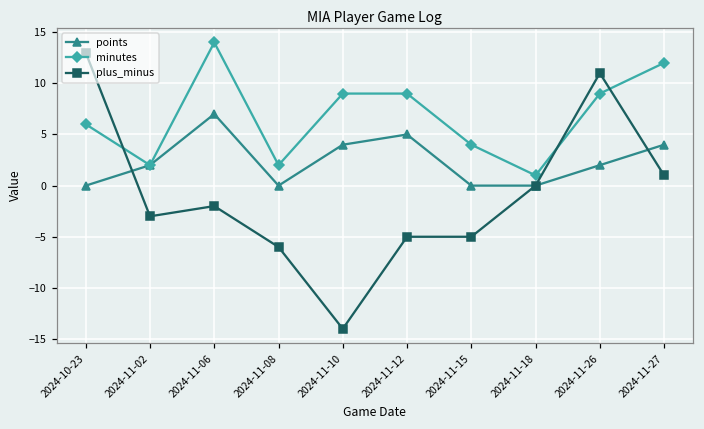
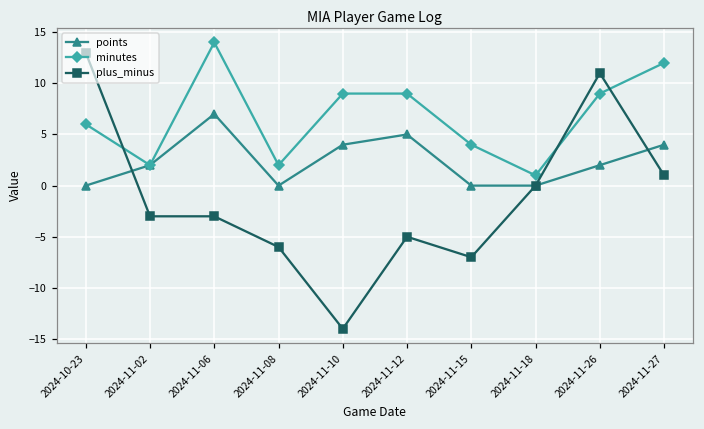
  {
    "plus_minus": {
      "2024-11-02": -3,
-     "2024-11-06": -2,
+     "2024-11-06": -3,
      "2024-11-08": -6,
      "2024-11-10": -14,
      "2024-11-12": -5,
-     "2024-11-15": -5,
+     "2024-11-15": -7,
      "2024-11-26": 11,
      "2024-11-27": 1
    }
  }
